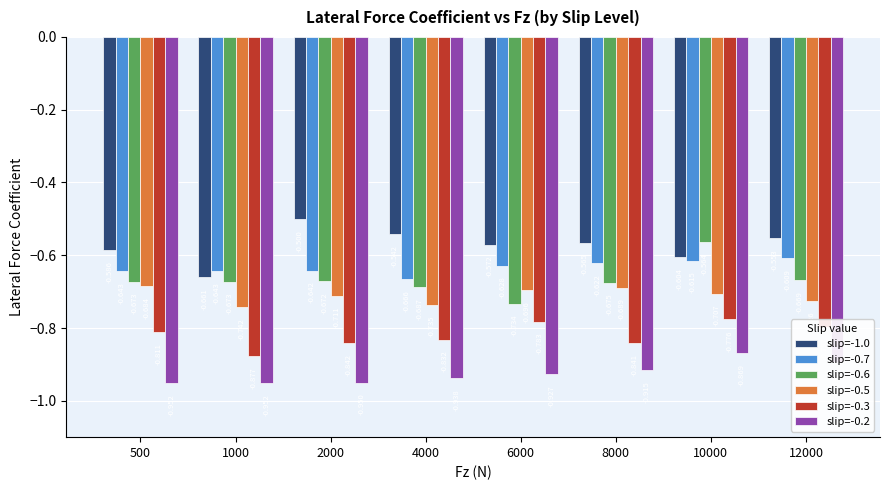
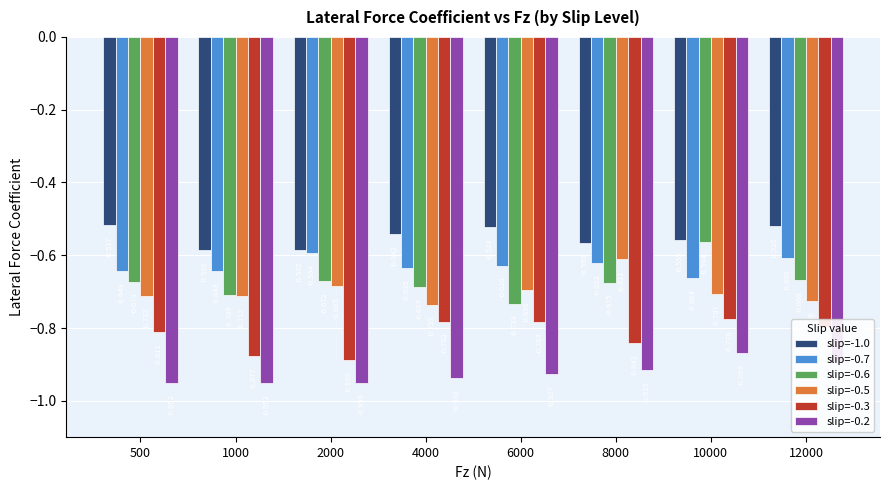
  {
    "slip=-1.0": {
-     "500": -0.59,
-     "1000": -0.66,
-     "2000": -0.50,
+     "500": -0.52,
+     "1000": -0.59,
+     "2000": -0.59,
      "4000": -0.54,
-     "6000": -0.57,
+     "6000": -0.52,
      "8000": -0.57,
-     "10000": -0.60,
-     "12000": -0.55
+     "10000": -0.56,
+     "12000": -0.52
    },
    "slip=-0.7": {
      "500": -0.64,
      "1000": -0.64,
-     "2000": -0.64,
-     "4000": -0.67,
+     "2000": -0.59,
+     "4000": -0.64,
      "6000": -0.63,
      "8000": -0.62,
-     "10000": -0.62,
+     "10000": -0.66,
      "12000": -0.61
    },
    "slip=-0.6": {
      "500": -0.67,
-     "1000": -0.67,
+     "1000": -0.71,
      "2000": -0.67,
      "4000": -0.69,
      "6000": -0.73,
      "8000": -0.68,
      "10000": -0.56,
      "12000": -0.67
    },
    "slip=-0.5": {
-     "500": -0.68,
-     "1000": -0.74,
-     "2000": -0.71,
+     "500": -0.71,
+     "1000": -0.71,
+     "2000": -0.68,
      "4000": -0.74,
      "6000": -0.70,
-     "8000": -0.69,
+     "8000": -0.61,
      "10000": -0.71,
      "12000": -0.73
    },
    "slip=-0.3": {
      "500": -0.81,
      "1000": -0.88,
-     "2000": -0.84,
-     "4000": -0.83,
+     "2000": -0.89,
+     "4000": -0.78,
      "6000": -0.78,
      "8000": -0.84,
      "10000": -0.78
    },
    "slip=-0.2": {
      "500": -0.95,
      "1000": -0.95,
      "2000": -0.95,
      "4000": -0.94,
      "6000": -0.93,
      "8000": -0.92,
      "10000": -0.87
    }
  }
